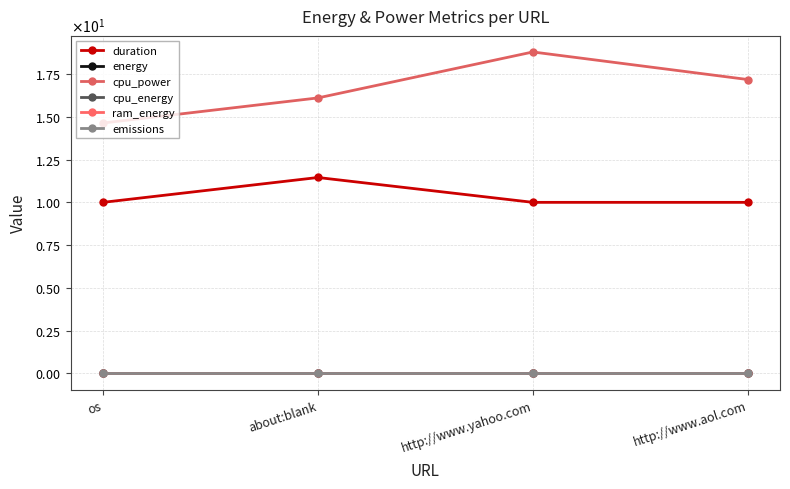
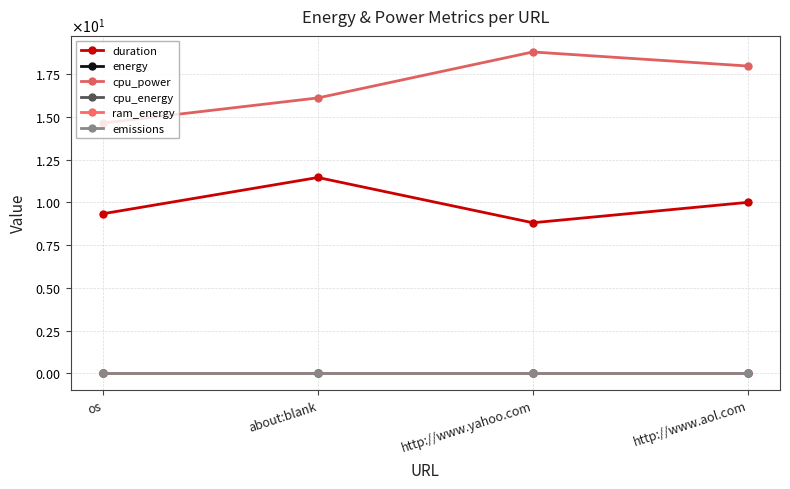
  {
    "duration": {
-     "os": 10.0,
+     "os": 9.3,
      "about:blank": 11.5,
-     "http://www.yahoo.com": 10.0,
+     "http://www.yahoo.com": 8.8,
      "http://www.aol.com": 10.0
    },
    "emissions": {
      "os": 0.0,
      "about:blank": 0.0,
      "http://www.yahoo.com": 0.0,
      "http://www.aol.com": 0.0
    },
    "cpu_power": {
      "about:blank": 16.1,
      "http://www.yahoo.com": 18.8,
-     "http://www.aol.com": 17.2
+     "http://www.aol.com": 18.0
    }
  }
